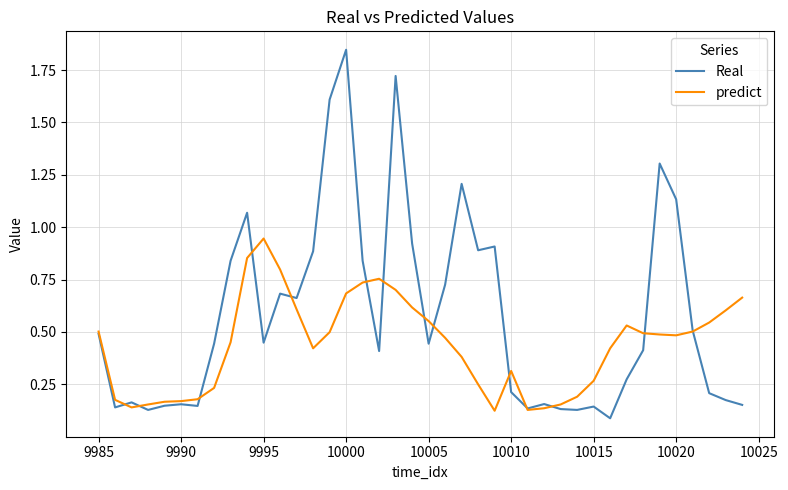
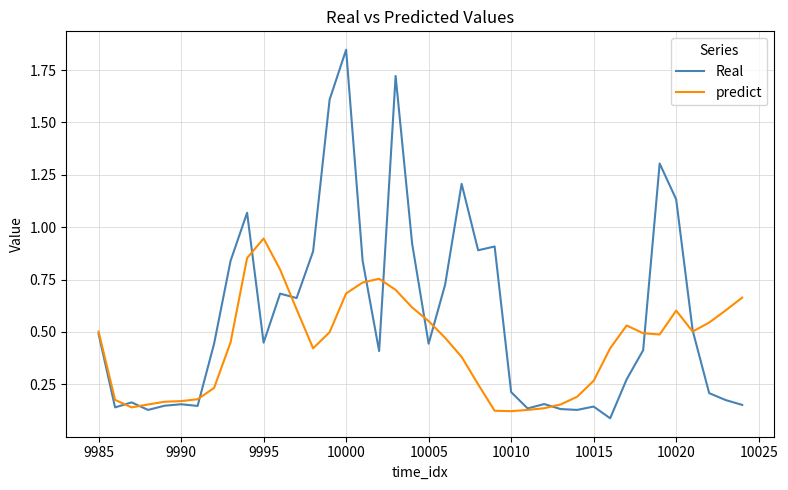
  {
    "Real": {
      "9990": 0.16,
      "9995": 0.45,
      "10000": 1.85,
      "10005": 0.44,
      "10010": 0.21,
      "10015": 0.14,
      "10020": 1.13
    },
    "predict": {
      "9990": 0.17,
      "9995": 0.95,
      "10000": 0.68,
      "10005": 0.55,
-     "10010": 0.31,
+     "10010": 0.12,
      "10015": 0.27,
-     "10020": 0.48
+     "10020": 0.60
    }
  }
